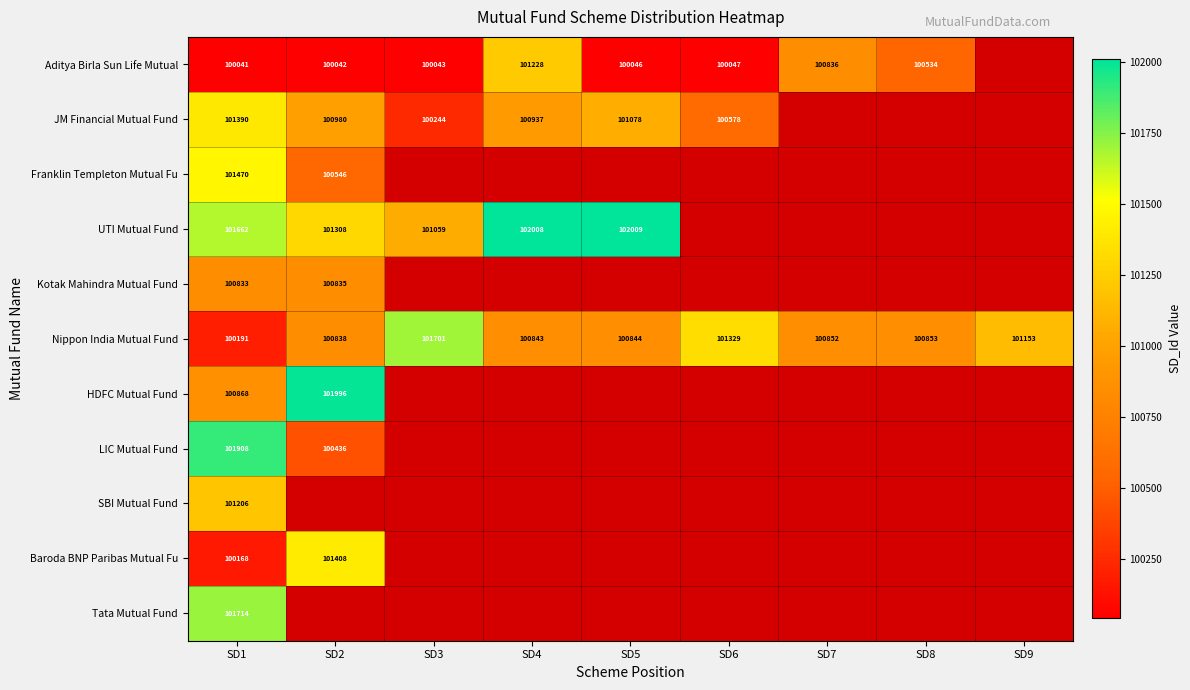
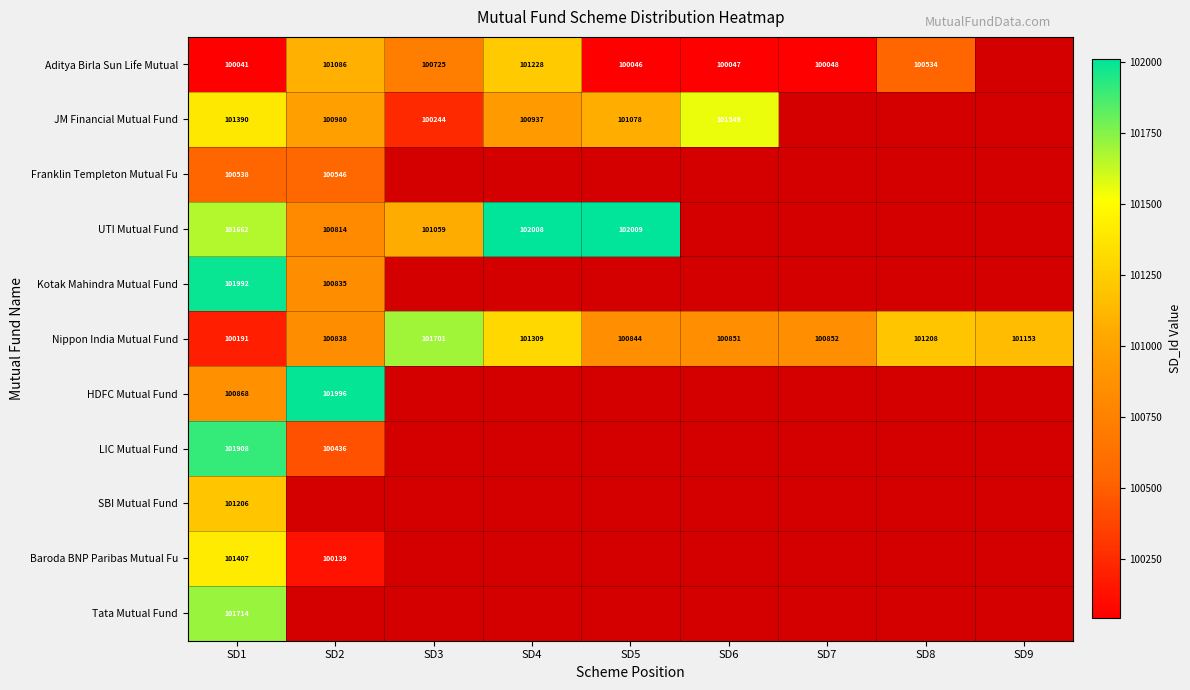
  {
    "Aditya Birla Sun Life Mutual": {
      "SD1": 100041,
-     "SD2": 100042,
-     "SD3": 100043,
+     "SD2": 101086,
+     "SD3": 100725,
      "SD4": 101228,
      "SD5": 100046,
      "SD6": 100047,
-     "SD7": 100836,
+     "SD7": 100048,
      "SD8": 100534
    },
    "JM Financial Mutual Fund": {
      "SD1": 101390,
      "SD2": 100980,
      "SD3": 100244,
      "SD4": 100937,
      "SD5": 101078,
-     "SD6": 100578
+     "SD6": 101549
    },
    "Franklin Templeton Mutual Fu": {
-     "SD1": 101470,
+     "SD1": 100538,
      "SD2": 100546
    },
    "UTI Mutual Fund": {
      "SD1": 101662,
-     "SD2": 101308,
+     "SD2": 100814,
      "SD3": 101059,
      "SD4": 102008,
      "SD5": 102009
    },
    "Kotak Mahindra Mutual Fund": {
-     "SD1": 100833,
+     "SD1": 101992,
      "SD2": 100835
    },
    "Nippon India Mutual Fund": {
      "SD1": 100191,
      "SD2": 100838,
      "SD3": 101701,
-     "SD4": 100843,
+     "SD4": 101309,
      "SD5": 100844,
-     "SD6": 101329,
+     "SD6": 100851,
      "SD7": 100852,
-     "SD8": 100853,
+     "SD8": 101208,
      "SD9": 101153
    },
    "HDFC Mutual Fund": {
      "SD1": 100868,
      "SD2": 101996
    },
    "LIC Mutual Fund": {
      "SD1": 101908,
      "SD2": 100436
    },
    "SBI Mutual Fund": {
      "SD1": 101206
    },
    "Baroda BNP Paribas Mutual Fu": {
-     "SD1": 100168,
-     "SD2": 101408
+     "SD1": 101407,
+     "SD2": 100139
    },
    "Tata Mutual Fund": {
      "SD1": 101714
    }
  }
